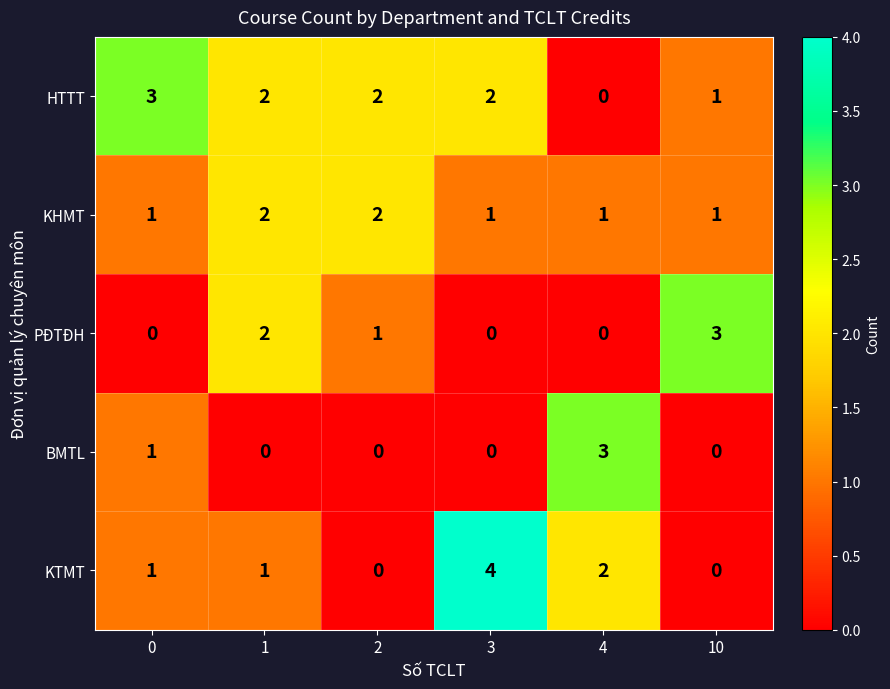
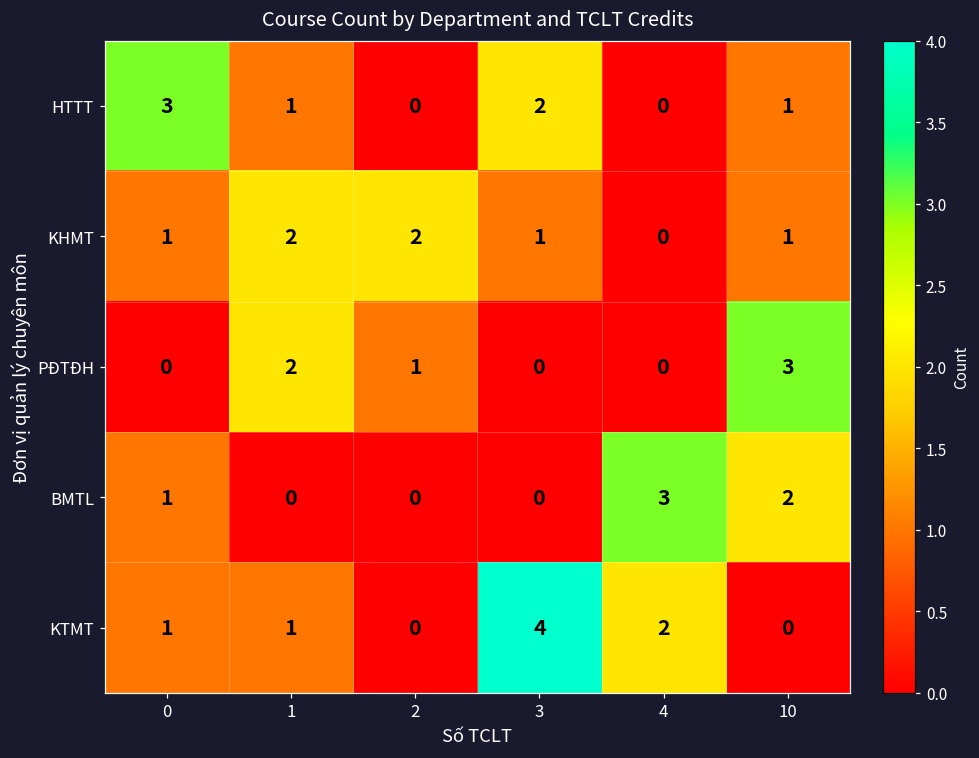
  {
    "HTTT": {
      "0": 3,
-     "1": 2,
-     "2": 2,
+     "1": 1,
+     "2": 0,
      "3": 2,
      "4": 0,
      "10": 1
    },
    "KHMT": {
      "0": 1,
      "1": 2,
      "2": 2,
      "3": 1,
-     "4": 1,
+     "4": 0,
      "10": 1
    },
    "PĐTĐH": {
      "0": 0,
      "1": 2,
      "2": 1,
      "3": 0,
      "4": 0,
      "10": 3
    },
    "BMTL": {
      "0": 1,
      "1": 0,
      "2": 0,
      "3": 0,
      "4": 3,
-     "10": 0
+     "10": 2
    },
    "KTMT": {
      "0": 1,
      "1": 1,
      "2": 0,
      "3": 4,
      "4": 2,
      "10": 0
    }
  }
